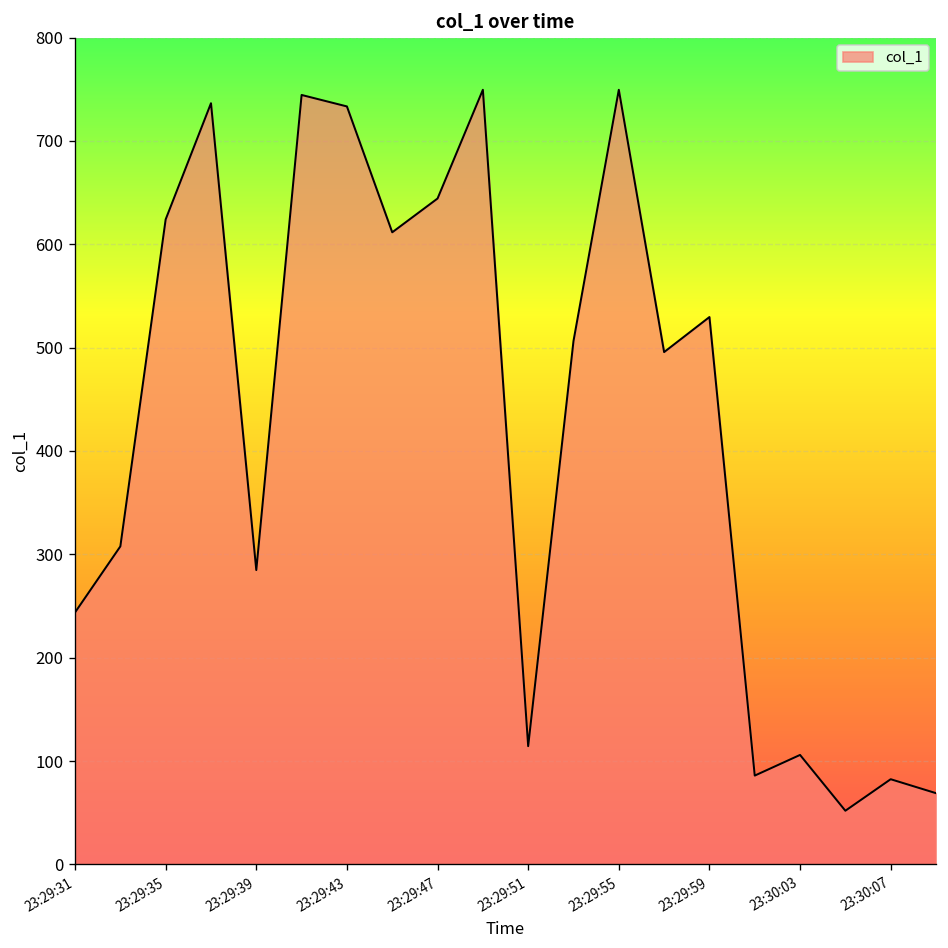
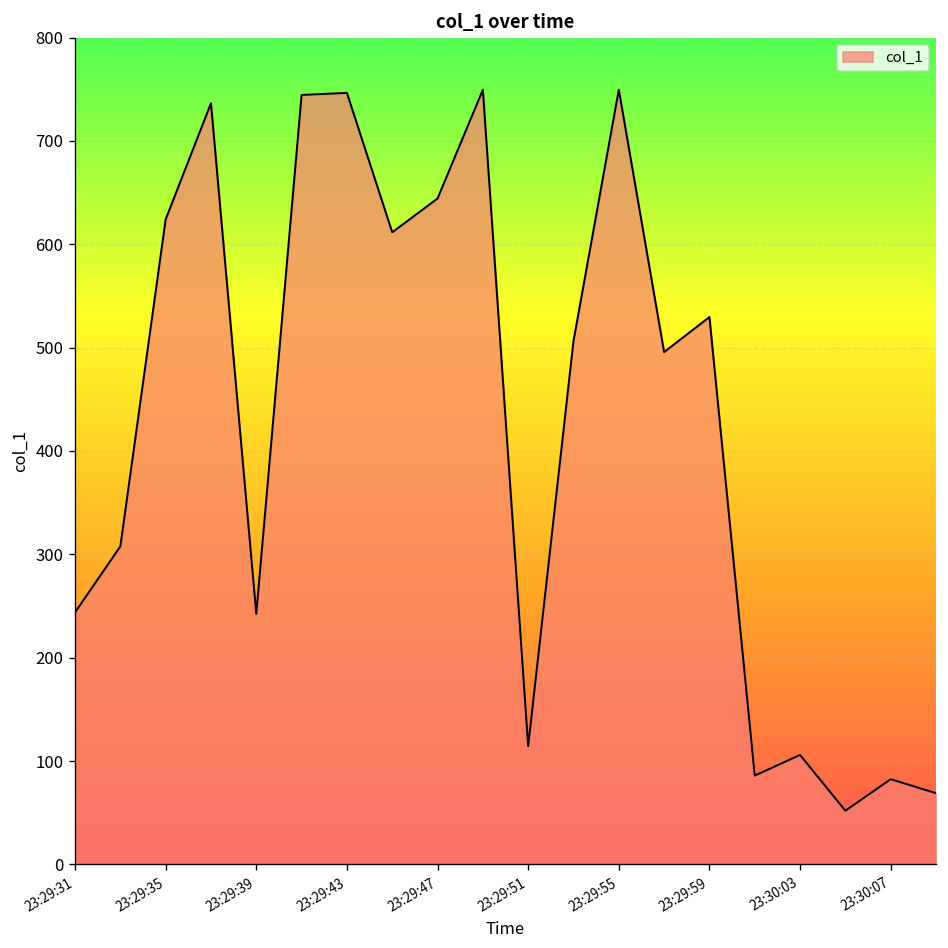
  {
    "23:29:31": 240,
    "23:29:35": 620,
-   "23:29:39": 280,
-   "23:29:43": 730,
+   "23:29:39": 240,
+   "23:29:43": 750,
    "23:29:47": 640,
    "23:29:51": 110,
    "23:29:55": 750,
    "23:29:59": 530,
    "23:30:03": 110,
    "23:30:07": 80
  }
